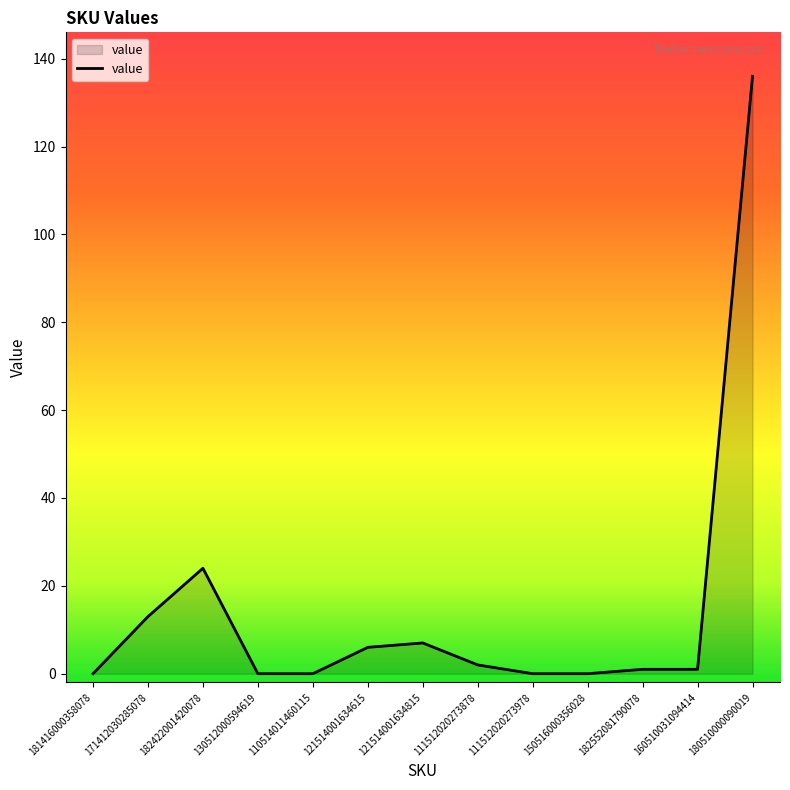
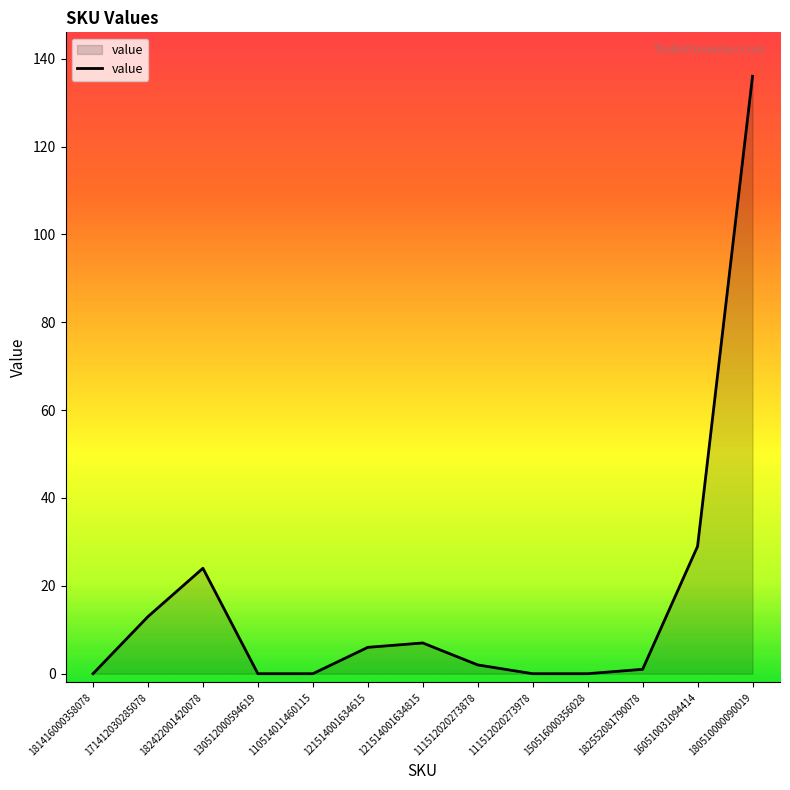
  {
    "181416000358078": 0,
    "171412030285078": 13,
    "182422001420078": 24,
    "130512000594619": 0,
    "110514011460115": 0,
    "121514001634615": 6,
    "121514001634815": 7,
    "111512020273878": 2,
    "111512020273978": 0,
    "150516000356028": 0,
    "182552081790078": 1,
-   "160510031094414": 1,
+   "160510031094414": 29,
    "180510000090019": 136
  }
